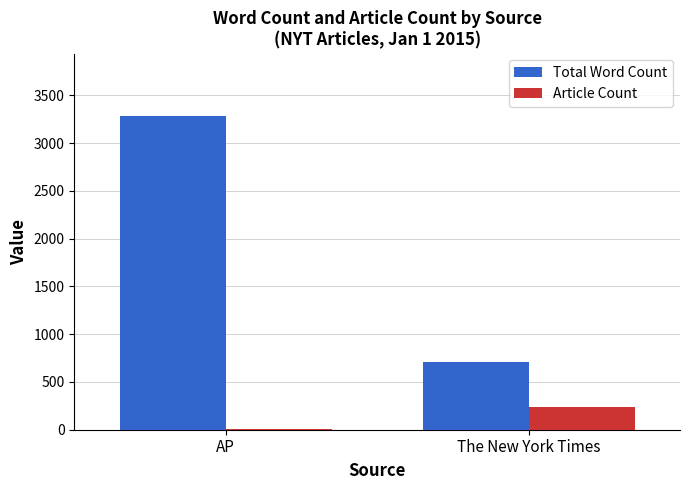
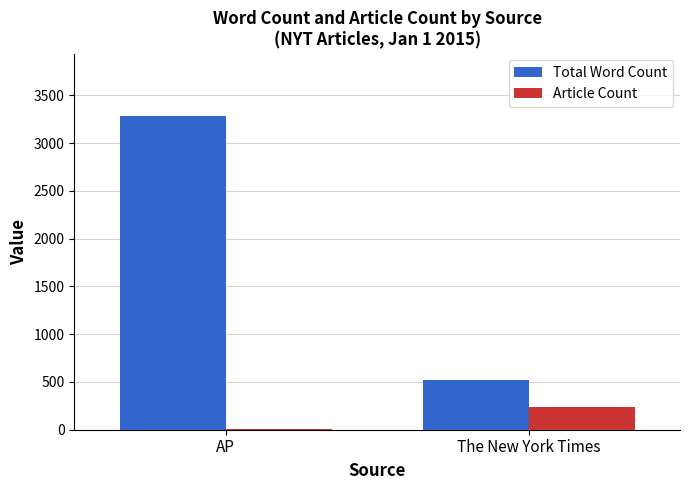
  {
    "Total Word Count": {
      "AP": 3300,
-     "The New York Times": 700
+     "The New York Times": 500
    },
    "Article Count": {
      "The New York Times": 200
    }
  }
